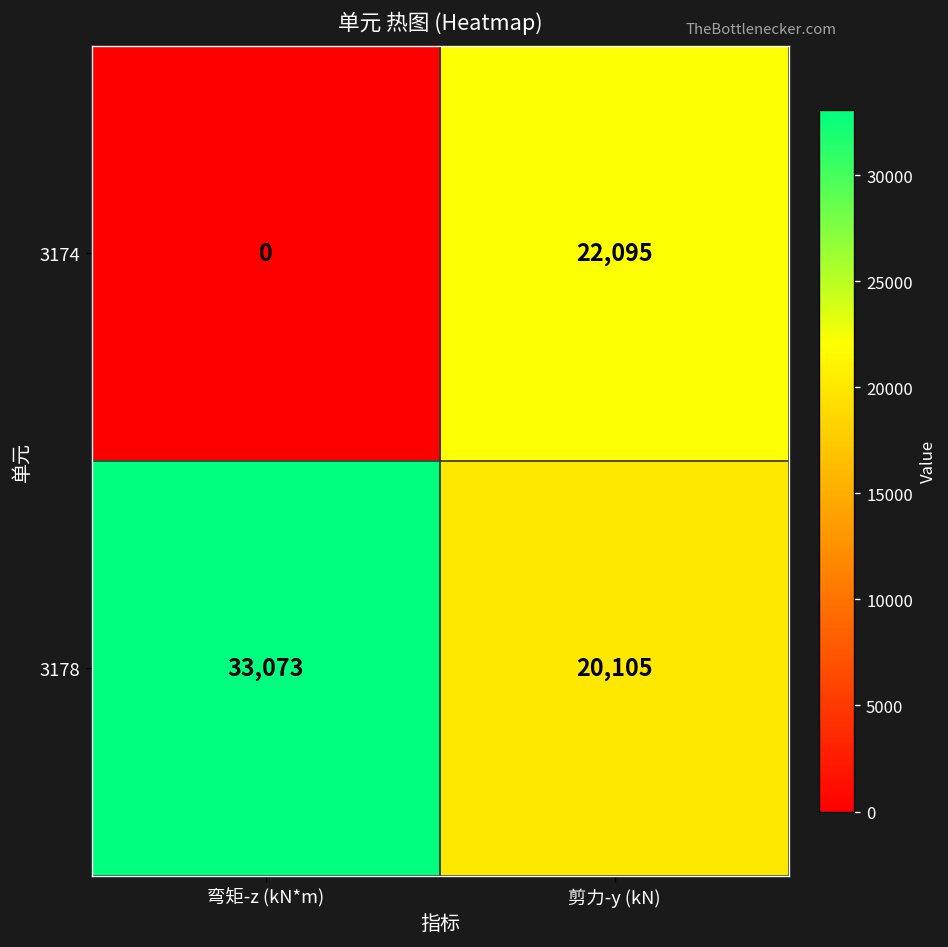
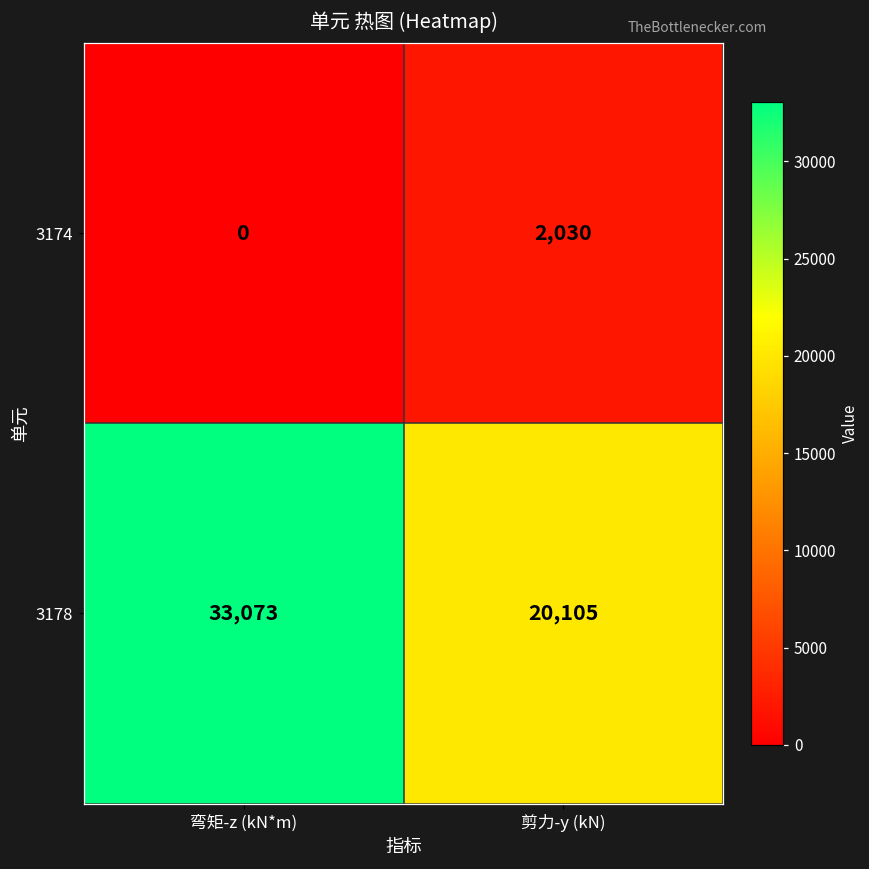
  {
    "3174": {
      "弯矩-z (kN*m)": "0",
-     "剪力-y (kN)": "22,095"
+     "剪力-y (kN)": "2,030"
    },
    "3178": {
      "弯矩-z (kN*m)": "33,073",
      "剪力-y (kN)": "20,105"
    }
  }
